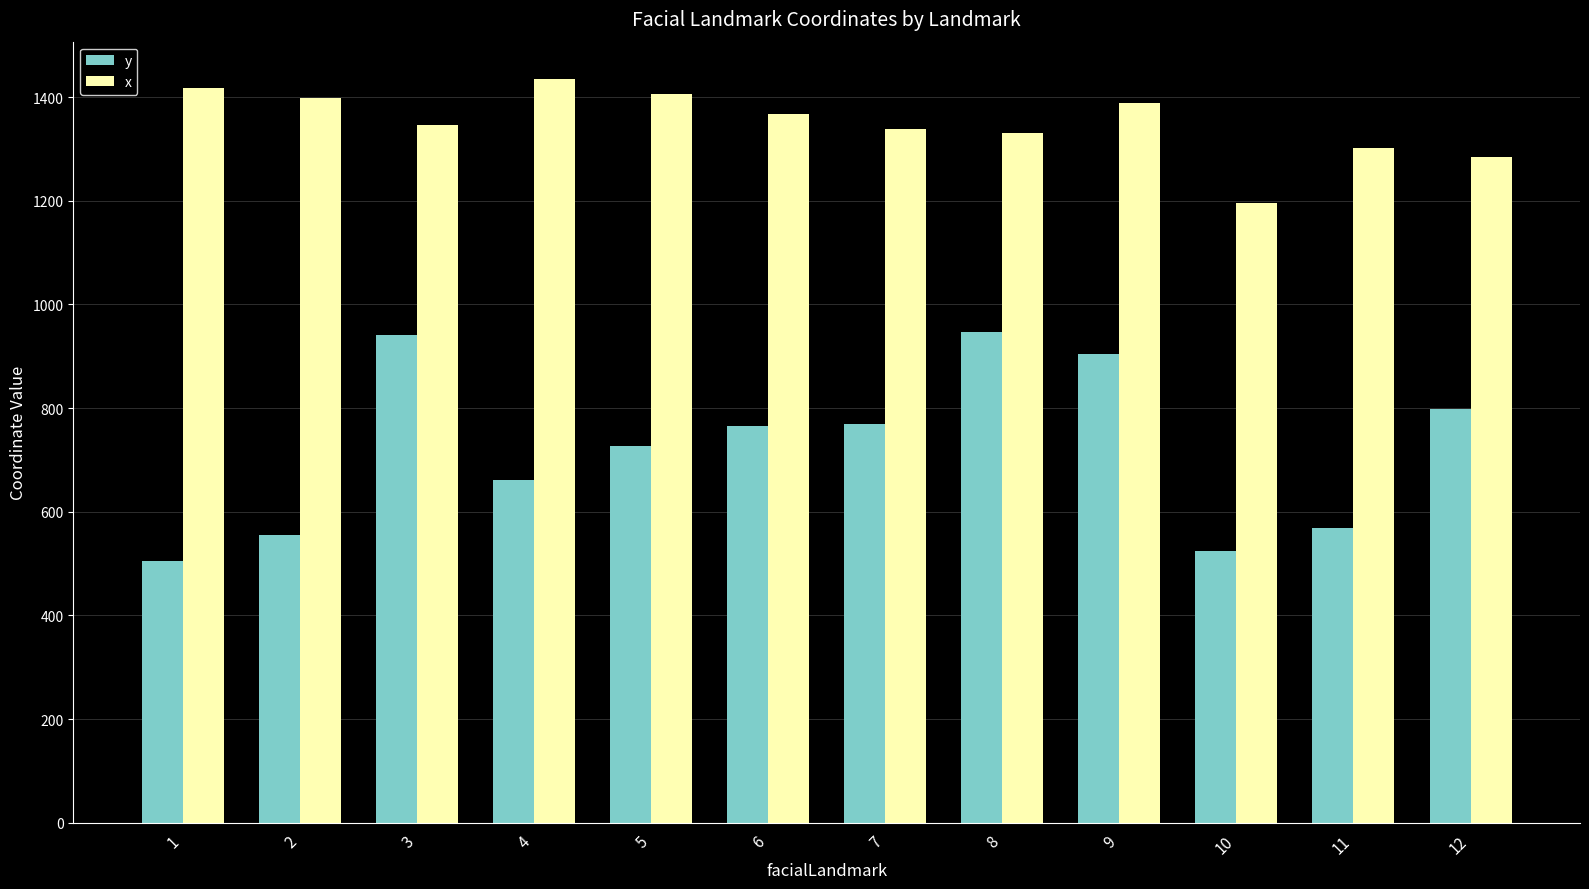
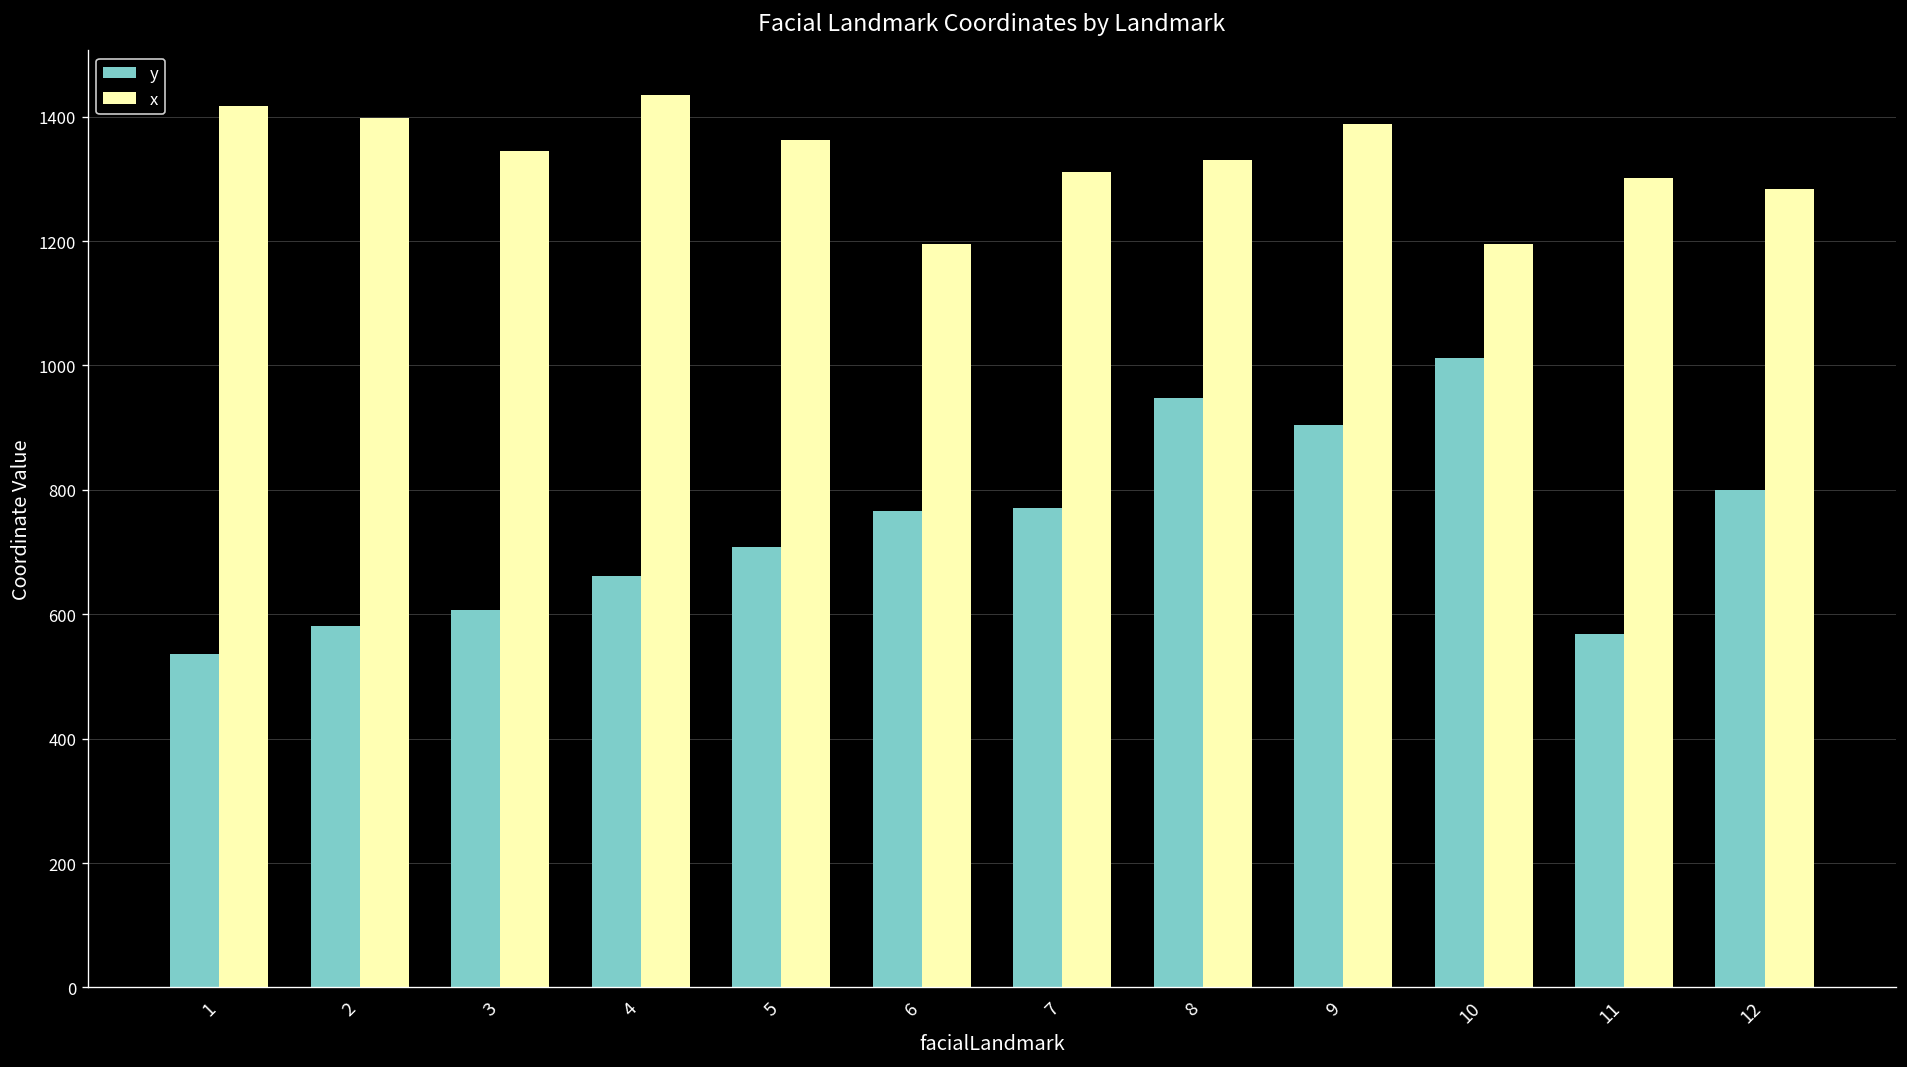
  {
    "y": {
-     "1": 500,
-     "2": 550,
-     "3": 940,
+     "1": 540,
+     "2": 580,
+     "3": 610,
      "4": 660,
-     "5": 730,
+     "5": 710,
      "6": 770,
      "7": 770,
      "8": 950,
      "9": 900,
-     "10": 520,
+     "10": 1010,
      "11": 570,
      "12": 800
    },
    "x": {
      "1": 1420,
      "2": 1400,
      "3": 1350,
      "4": 1440,
-     "5": 1410,
-     "6": 1370,
-     "7": 1340,
+     "5": 1360,
+     "6": 1190,
+     "7": 1310,
      "8": 1330,
      "9": 1390,
      "10": 1200,
      "11": 1300,
      "12": 1280
    }
  }
